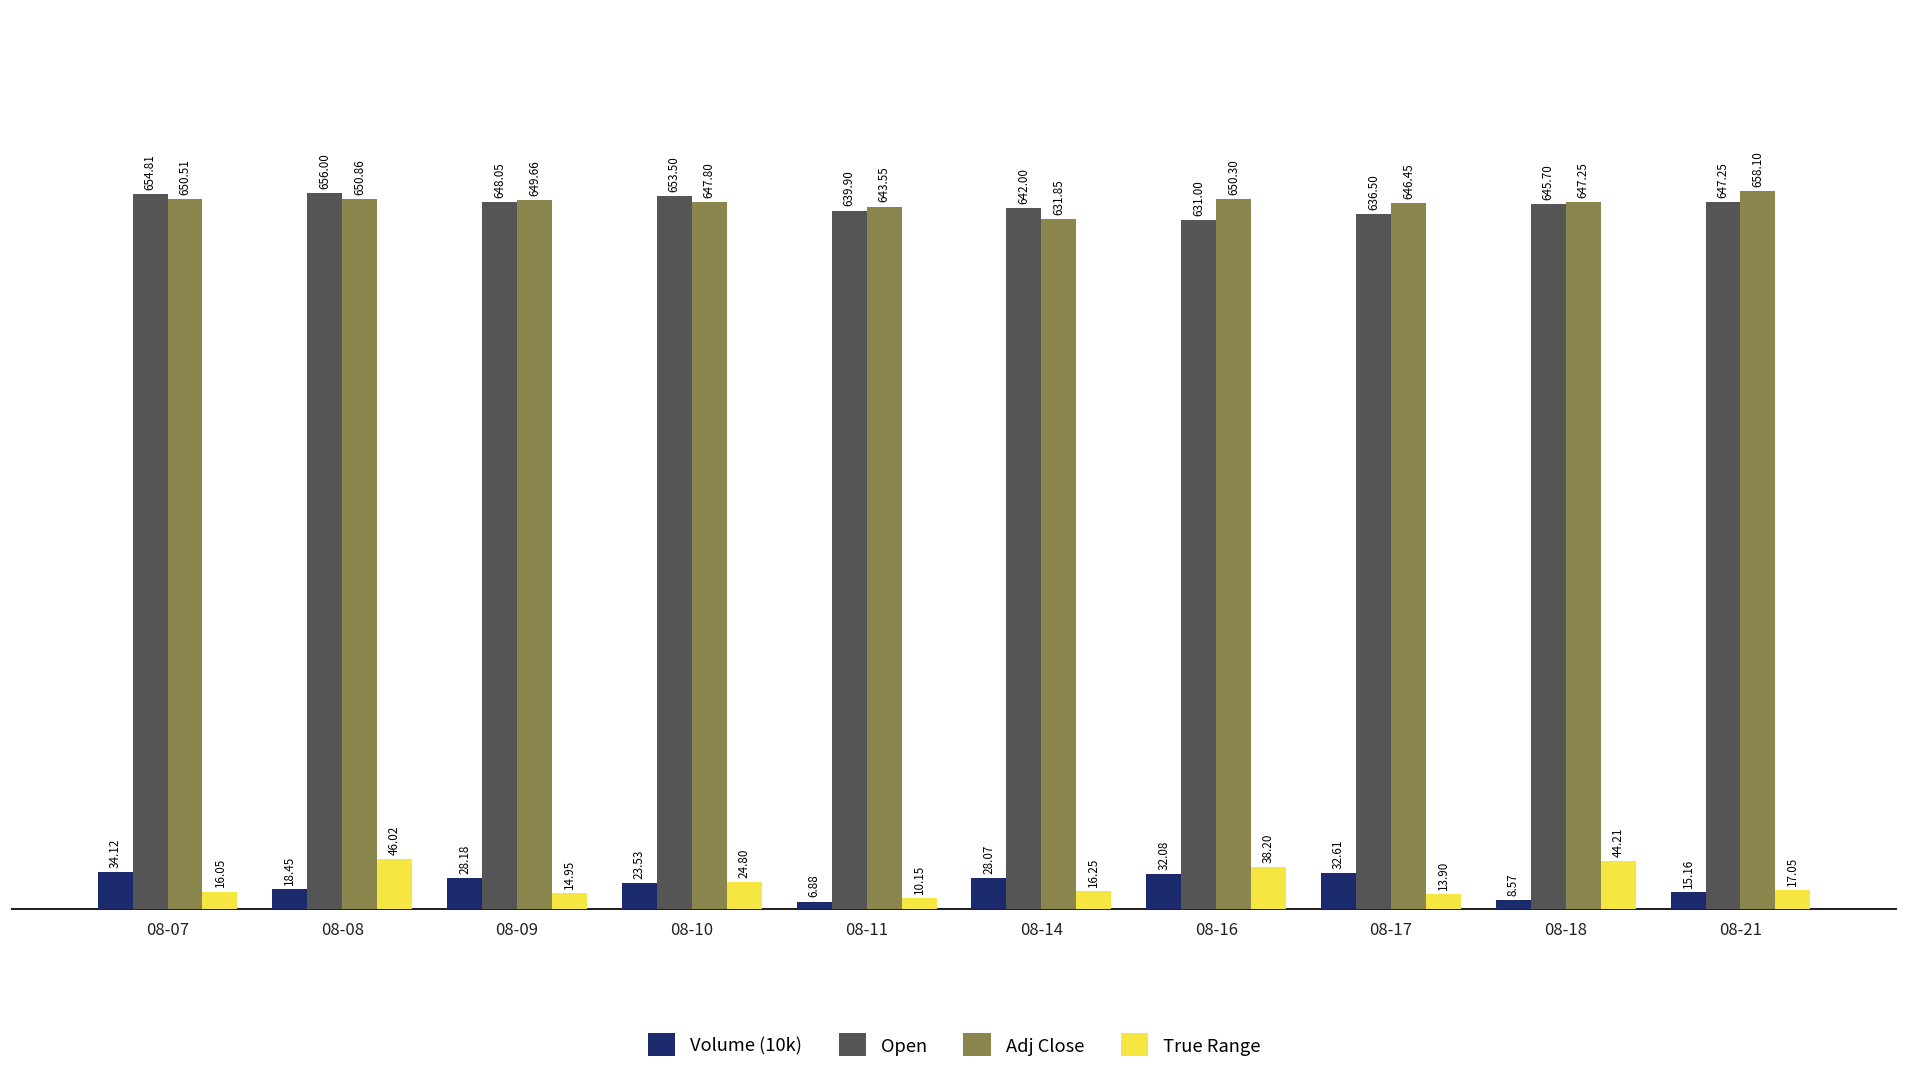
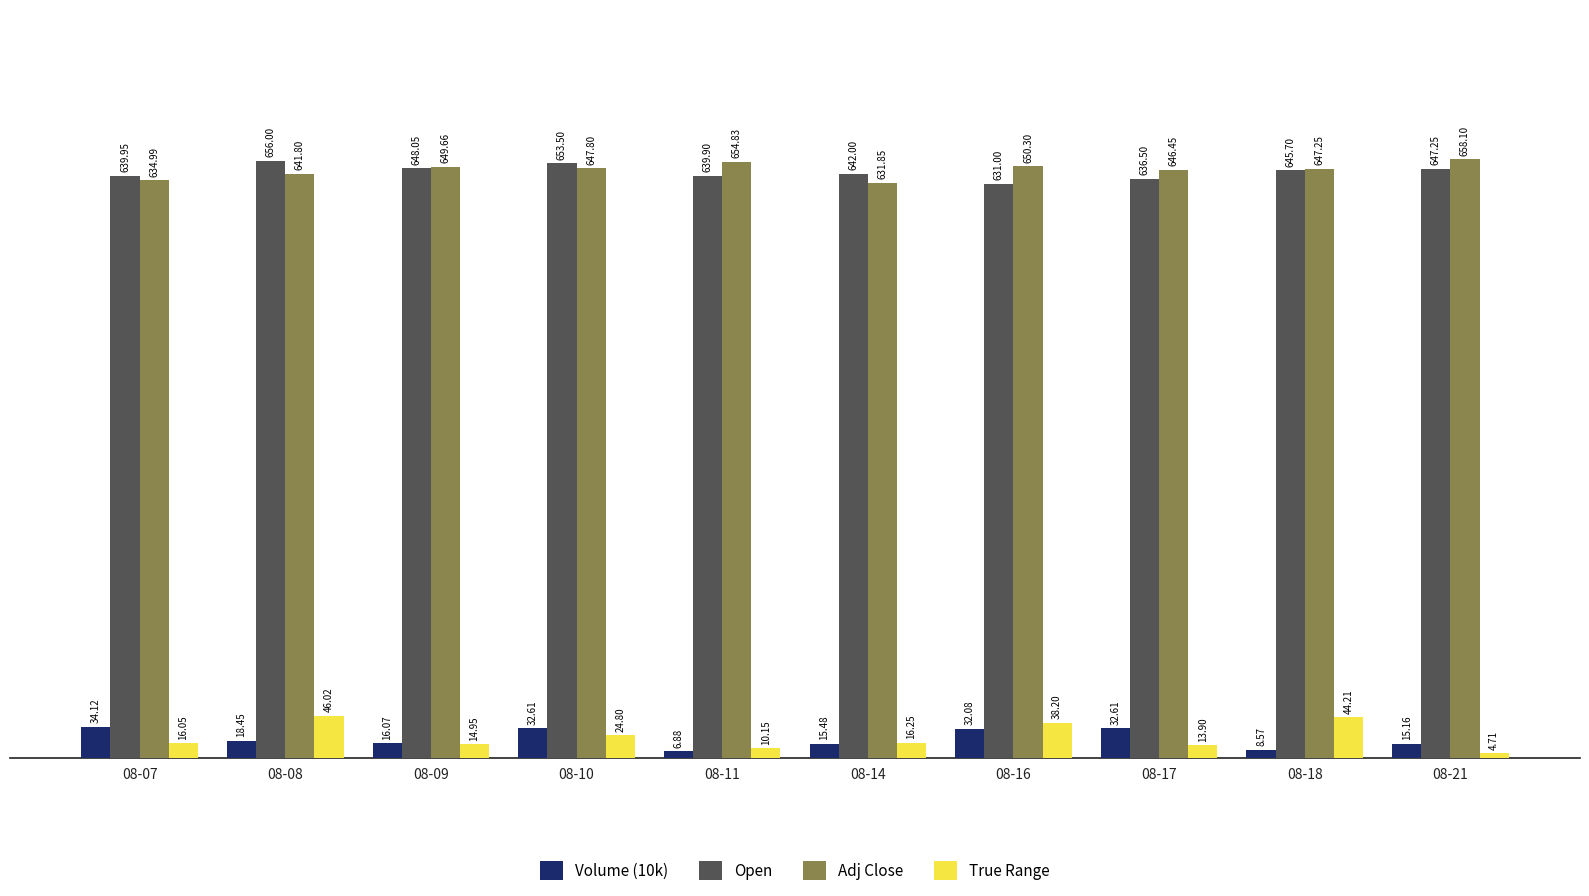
  {
    "Volume (10k)": {
      "08-07": 34.12,
      "08-08": 18.45,
-     "08-09": 28.18,
-     "08-10": 23.53,
+     "08-09": 16.07,
+     "08-10": 32.61,
      "08-11": 6.88,
-     "08-14": 28.07,
+     "08-14": 15.48,
      "08-16": 32.08,
      "08-17": 32.61,
      "08-18": 8.57,
      "08-21": 15.16
    },
    "Open": {
-     "08-07": 654.81,
+     "08-07": 639.95,
      "08-08": 656.00,
      "08-09": 648.05,
      "08-10": 653.50,
      "08-11": 639.90,
      "08-14": 642.00,
      "08-16": 631.00,
      "08-17": 636.50,
      "08-18": 645.70,
      "08-21": 647.25
    },
    "Adj Close": {
-     "08-07": 650.51,
-     "08-08": 650.86,
+     "08-07": 634.99,
+     "08-08": 641.80,
      "08-09": 649.66,
      "08-10": 647.80,
-     "08-11": 643.55,
+     "08-11": 654.83,
      "08-14": 631.85,
      "08-16": 650.30,
      "08-17": 646.45,
      "08-18": 647.25,
      "08-21": 658.10
    },
    "True Range": {
      "08-07": 16.05,
      "08-08": 46.02,
      "08-09": 14.95,
      "08-10": 24.80,
      "08-11": 10.15,
      "08-14": 16.25,
      "08-16": 38.20,
      "08-17": 13.90,
      "08-18": 44.21,
-     "08-21": 17.05
+     "08-21": 4.71
    }
  }
